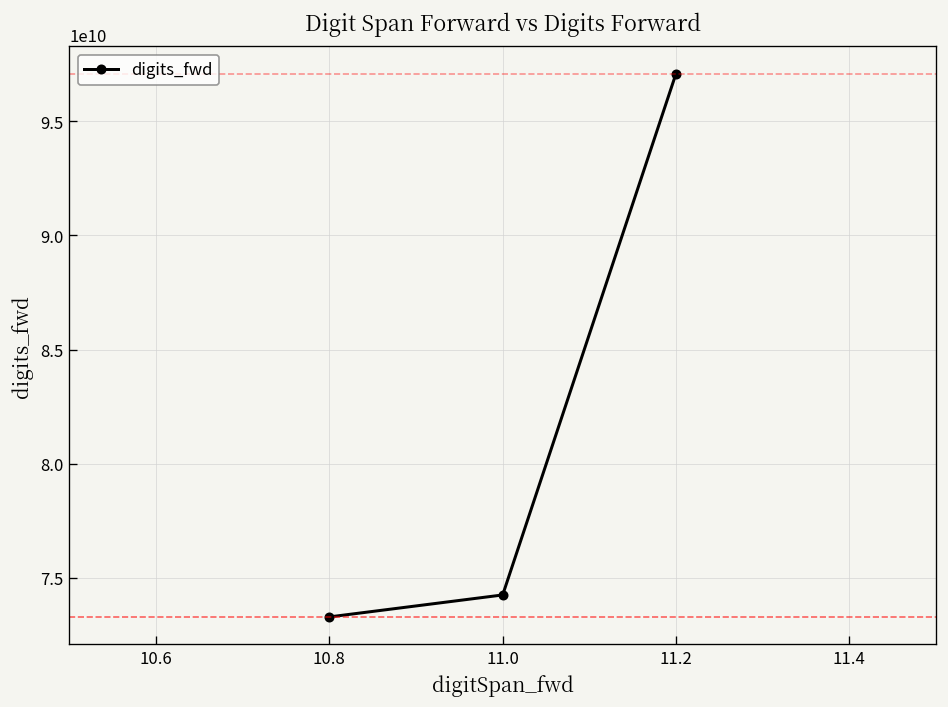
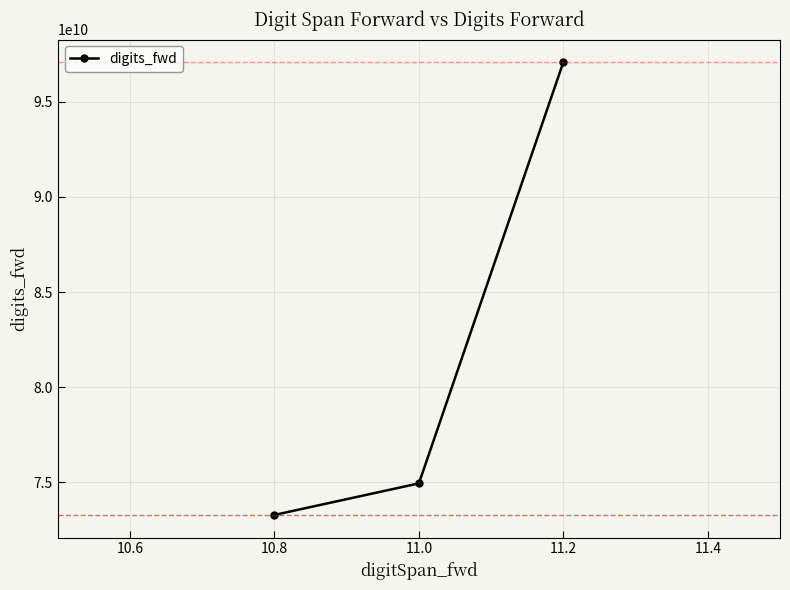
  {
    "10.8": 73300000000,
-   "11.0": 74300000000,
+   "11.0": 74900000000,
    "11.2": 97100000000
  }
